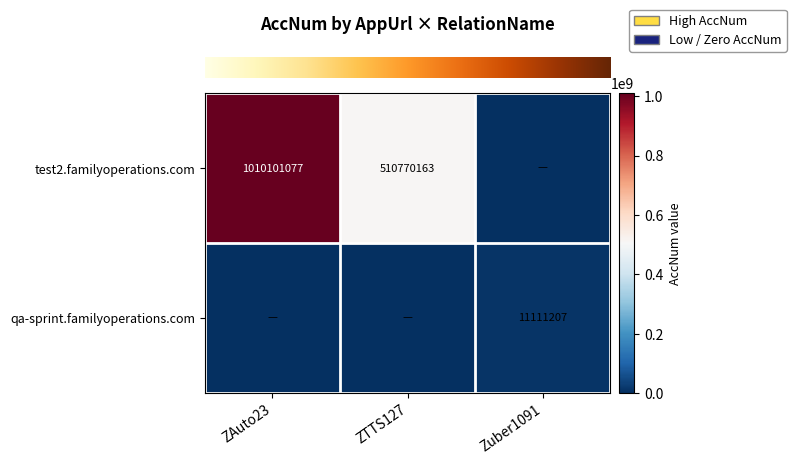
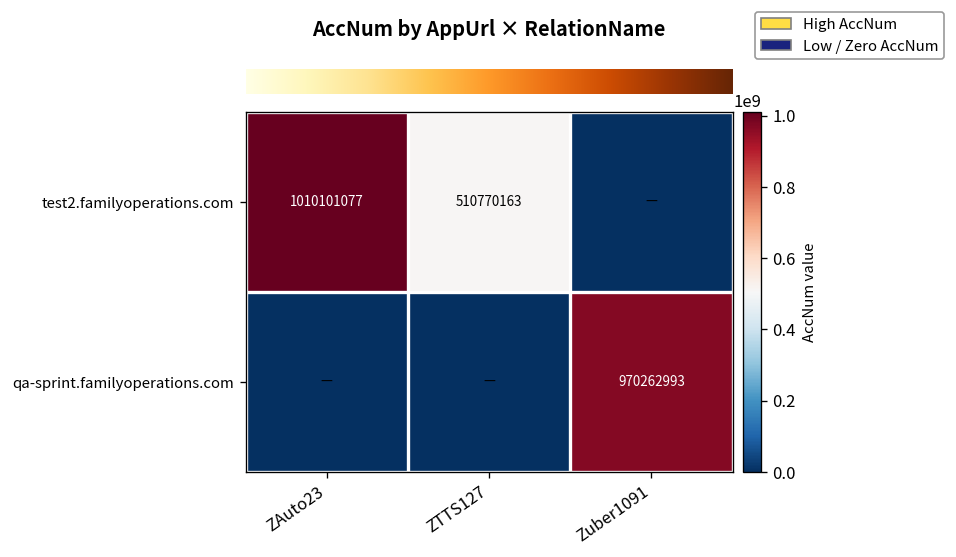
  {
    "test2.familyoperations.com": {
      "ZAuto23": 1010101077,
      "ZTTS127": 510770163
    },
    "qa-sprint.familyoperations.com": {
-     "Zuber1091": 11111207
+     "Zuber1091": 970262993
    }
  }
